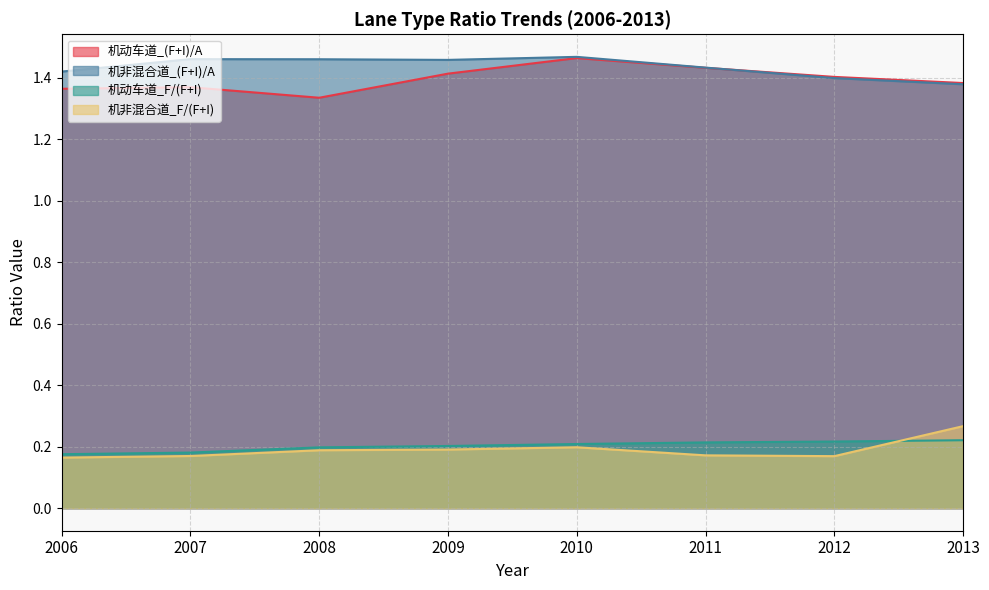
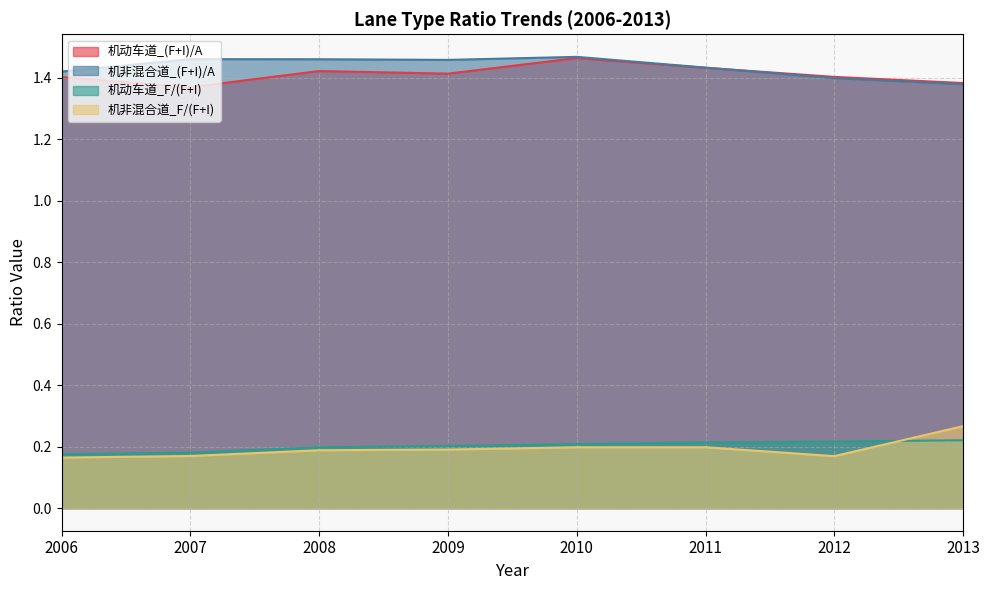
  {
    "机动车道_(F+I)/A": {
-     "2006": 1.36,
-     "2008": 1.34,
+     "2006": 1.40,
+     "2008": 1.42,
      "2009": 1.41
    },
    "机非混合道_F/(F+I)": {
      "2006": 0.16,
      "2007": 0.17,
      "2008": 0.19,
      "2009": 0.19,
      "2010": 0.20,
-     "2011": 0.17,
+     "2011": 0.20,
      "2012": 0.17,
      "2013": 0.27
    }
  }
